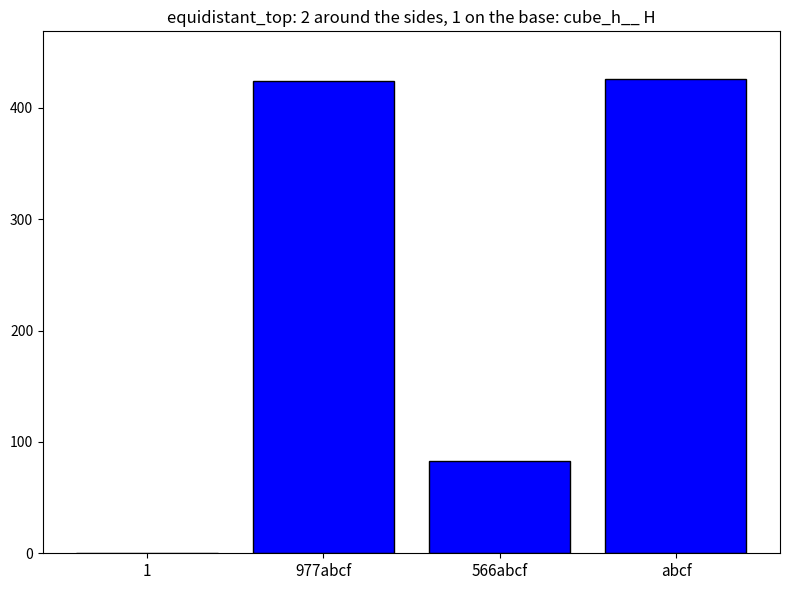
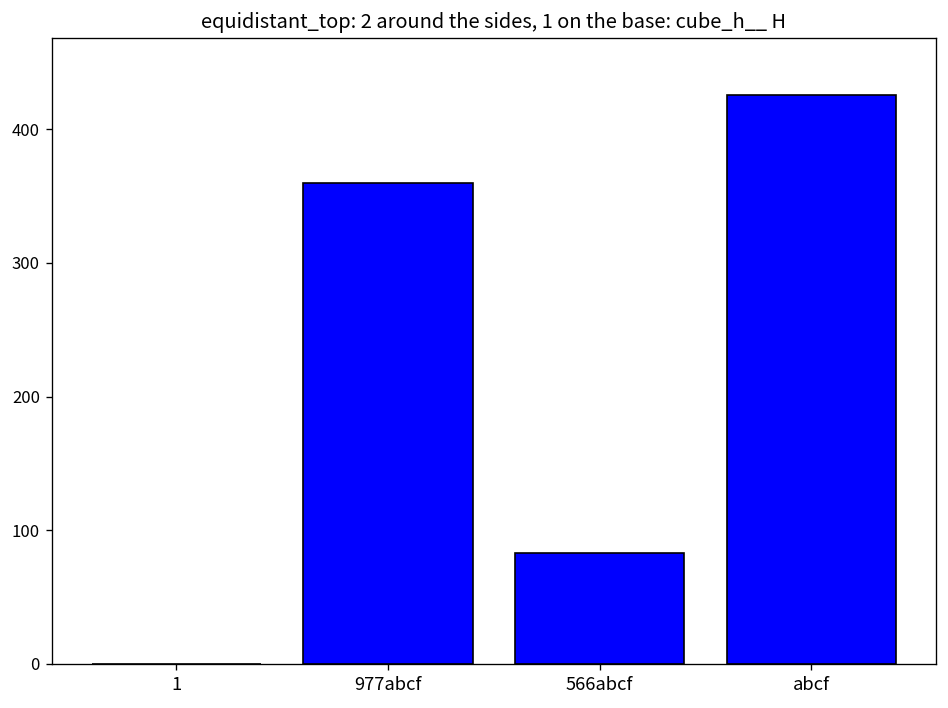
  {
    "1": 0,
-   "977abcf": 424,
+   "977abcf": 360,
    "566abcf": 83,
    "abcf": 426
  }
